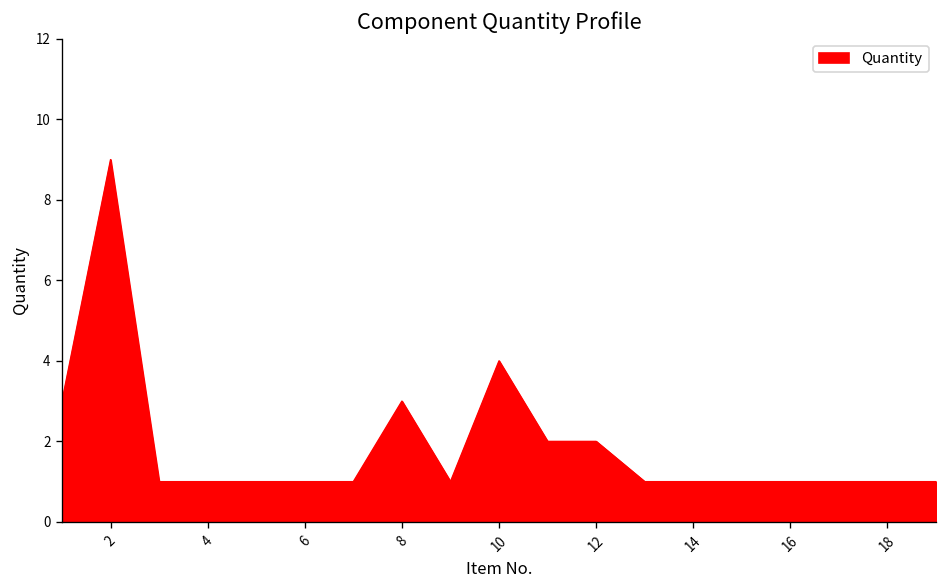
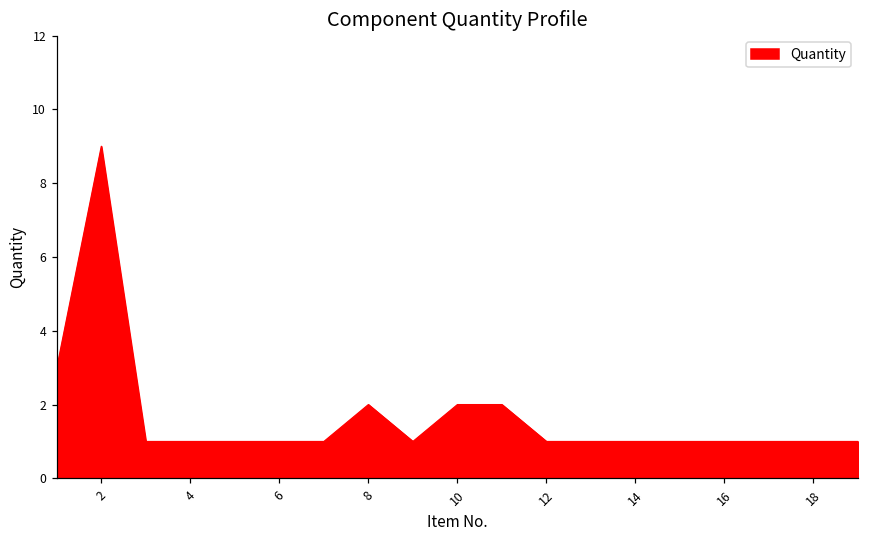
  {
    "2": 9,
    "4": 1,
    "6": 1,
-   "8": 3,
-   "10": 4,
-   "12": 2,
+   "8": 2,
+   "10": 2,
+   "12": 1,
    "14": 1,
    "16": 1,
    "18": 1
  }
